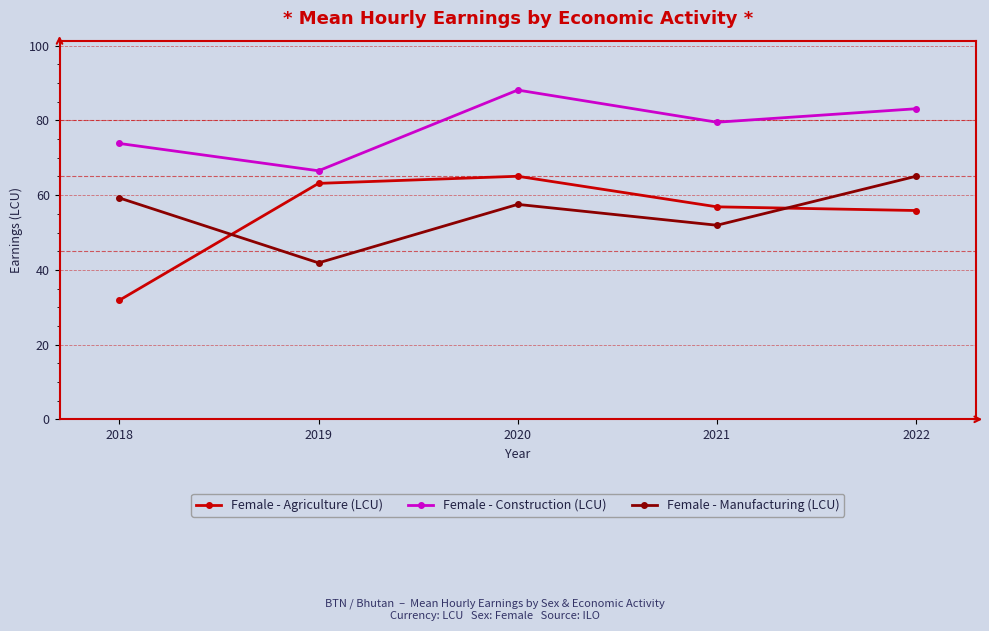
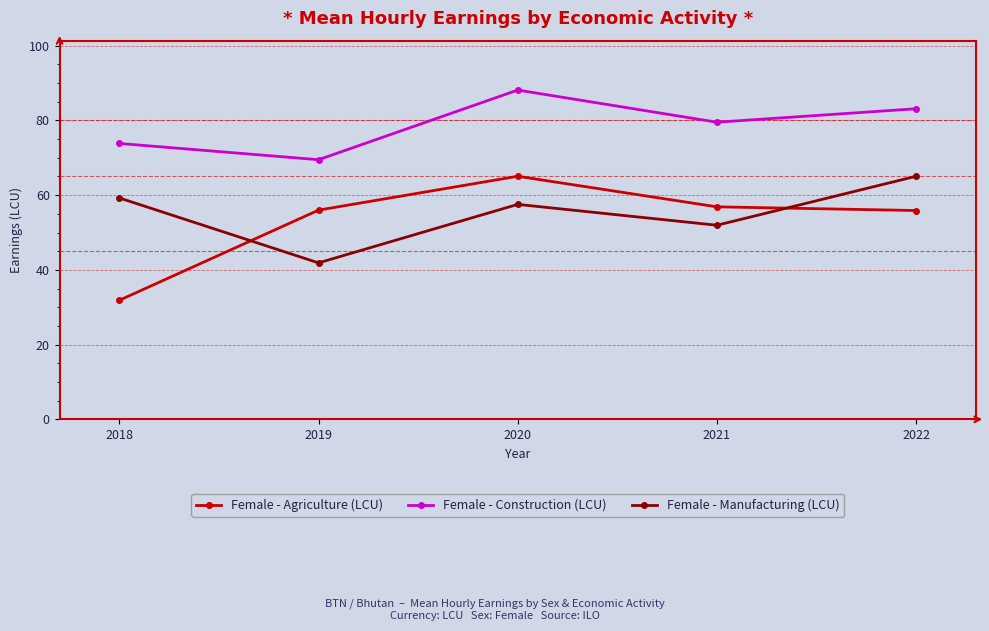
  {
    "Female - Agriculture (LCU)": {
      "2018": 32,
-     "2019": 63,
+     "2019": 56,
      "2020": 65,
      "2021": 57,
      "2022": 56
    },
    "Female - Construction (LCU)": {
      "2018": 74,
-     "2019": 67,
+     "2019": 69,
      "2020": 88,
      "2021": 80,
      "2022": 83
    },
    "Female - Manufacturing (LCU)": {
      "2018": 59,
      "2019": 42,
      "2020": 58,
      "2021": 52,
      "2022": 65
    }
  }
